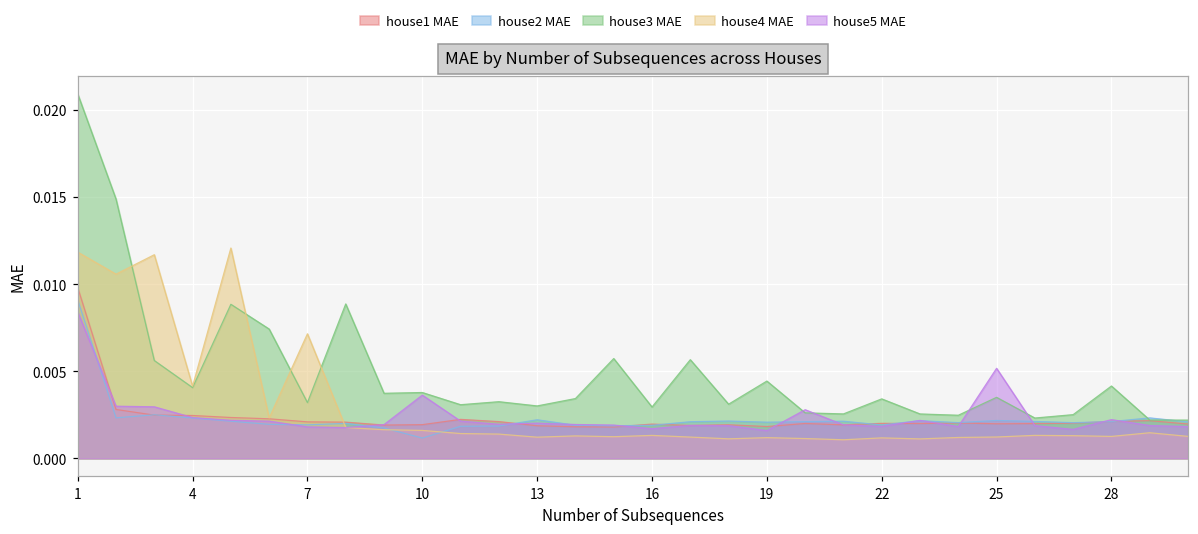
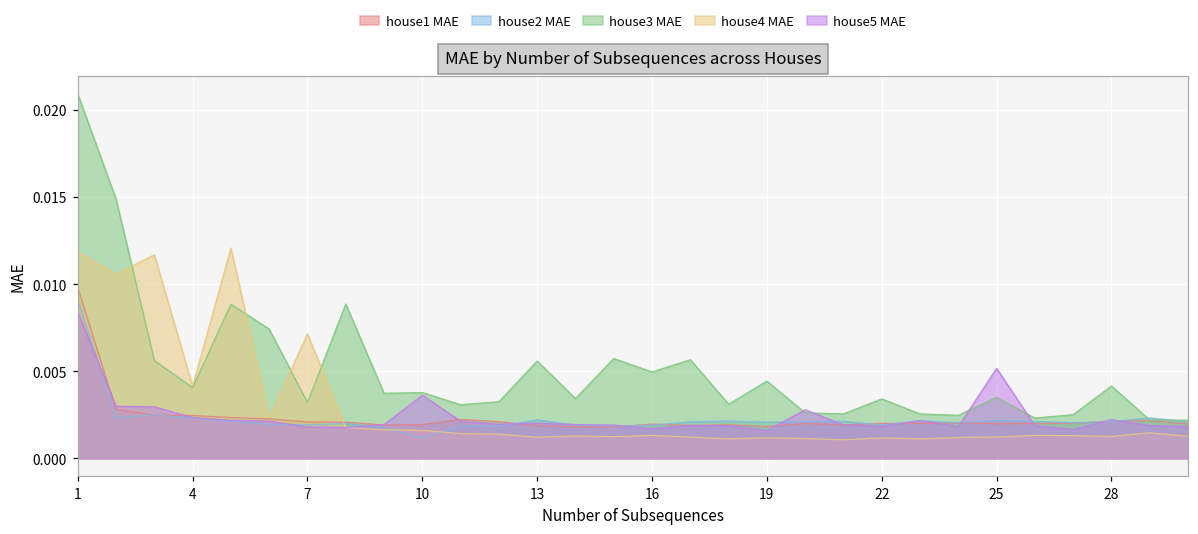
  {
    "house2 MAE": {
      "1": 0.0091,
      "10": 0.0012,
      "13": 0.0022,
      "19": 0.0021,
      "25": 0.0022
    },
    "house3 MAE": {
      "1": 0.0209,
      "7": 0.0032,
-     "13": 0.0030,
-     "16": 0.0029,
+     "13": 0.0056,
+     "16": 0.0050,
      "19": 0.0044,
      "22": 0.0034,
      "25": 0.0035,
      "28": 0.0041
    },
    "house5 MAE": {
      "1": 0.0084,
      "16": 0.0017,
      "19": 0.0016,
      "25": 0.0052
    }
  }
